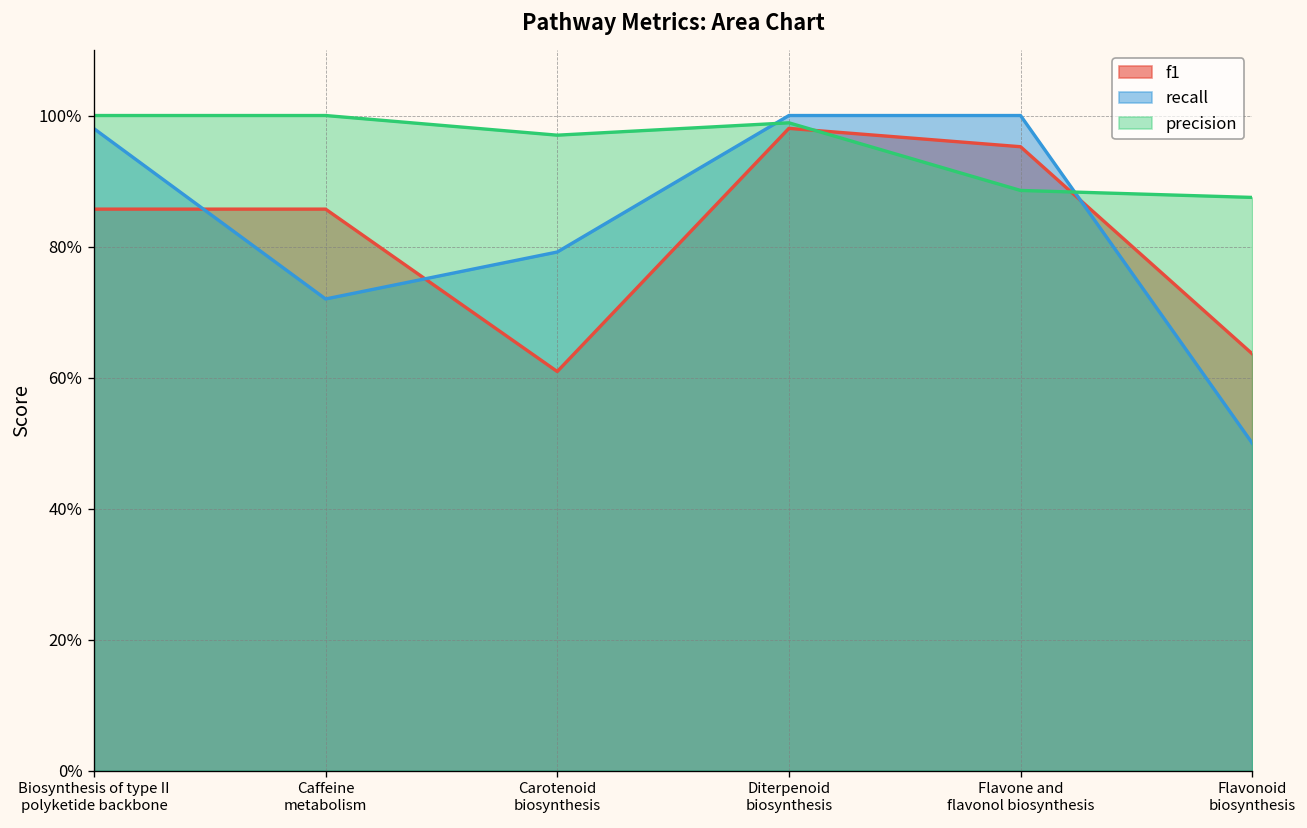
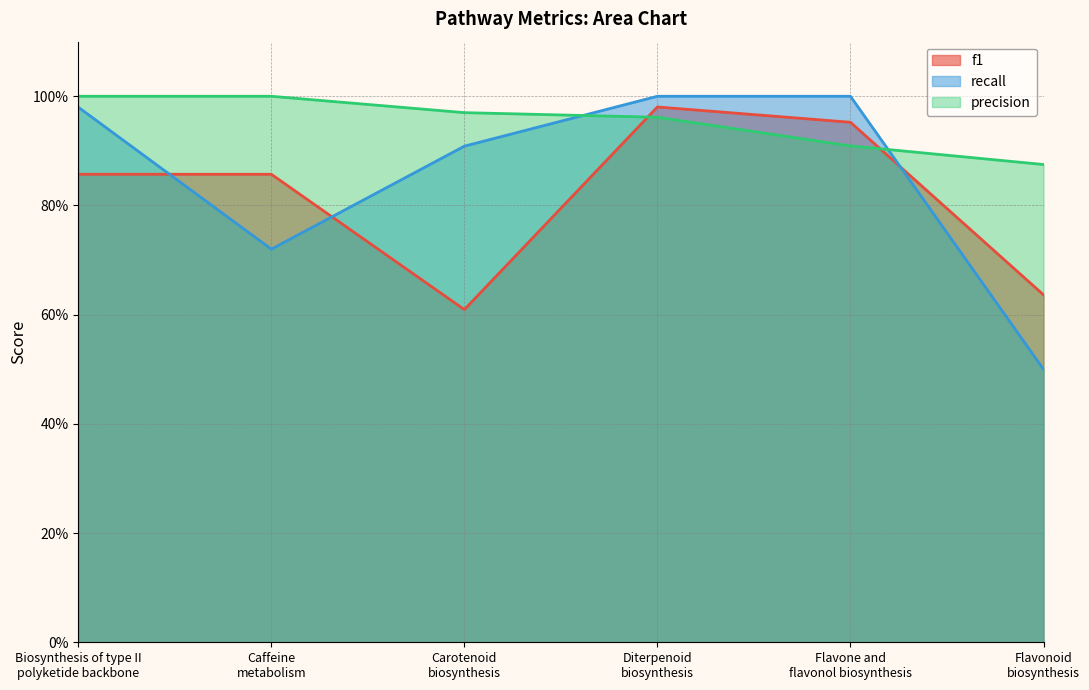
  {
    "f1": {
      "Biosynthesis of type II polyketide backbone": "86%",
      "Caffeine metabolism": "86%",
      "Carotenoid biosynthesis": "61%",
      "Diterpenoid biosynthesis": "98%",
      "Flavone and flavonol biosynthesis": "95%",
      "Flavonoid biosynthesis": "64%"
    },
    "recall": {
      "Biosynthesis of type II polyketide backbone": "98%",
      "Caffeine metabolism": "72%",
-     "Carotenoid biosynthesis": "79%",
+     "Carotenoid biosynthesis": "91%",
      "Diterpenoid biosynthesis": "100%",
      "Flavone and flavonol biosynthesis": "100%",
      "Flavonoid biosynthesis": "50%"
    },
    "precision": {
      "Biosynthesis of type II polyketide backbone": "100%",
      "Caffeine metabolism": "100%",
      "Carotenoid biosynthesis": "97%",
-     "Diterpenoid biosynthesis": "99%",
-     "Flavone and flavonol biosynthesis": "89%",
+     "Diterpenoid biosynthesis": "96%",
+     "Flavone and flavonol biosynthesis": "91%",
      "Flavonoid biosynthesis": "88%"
    }
  }
